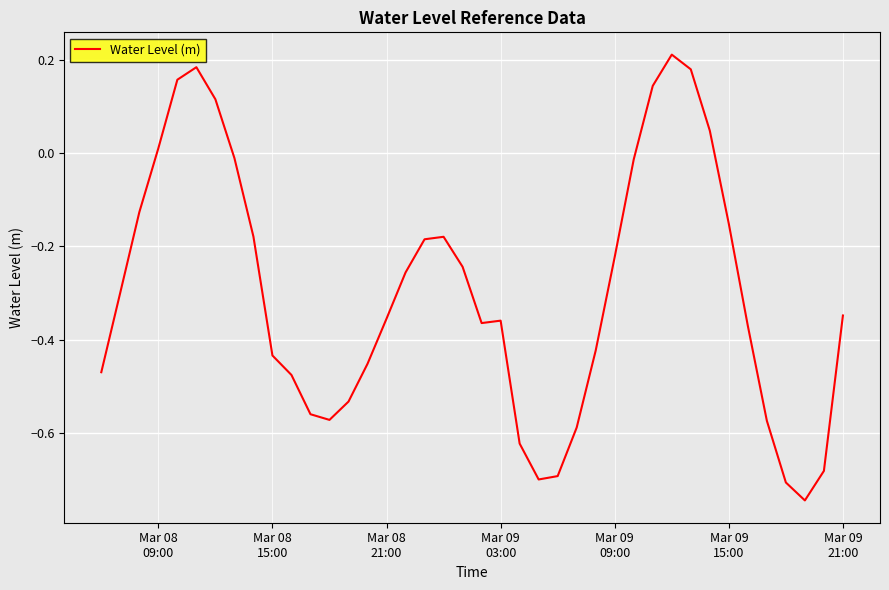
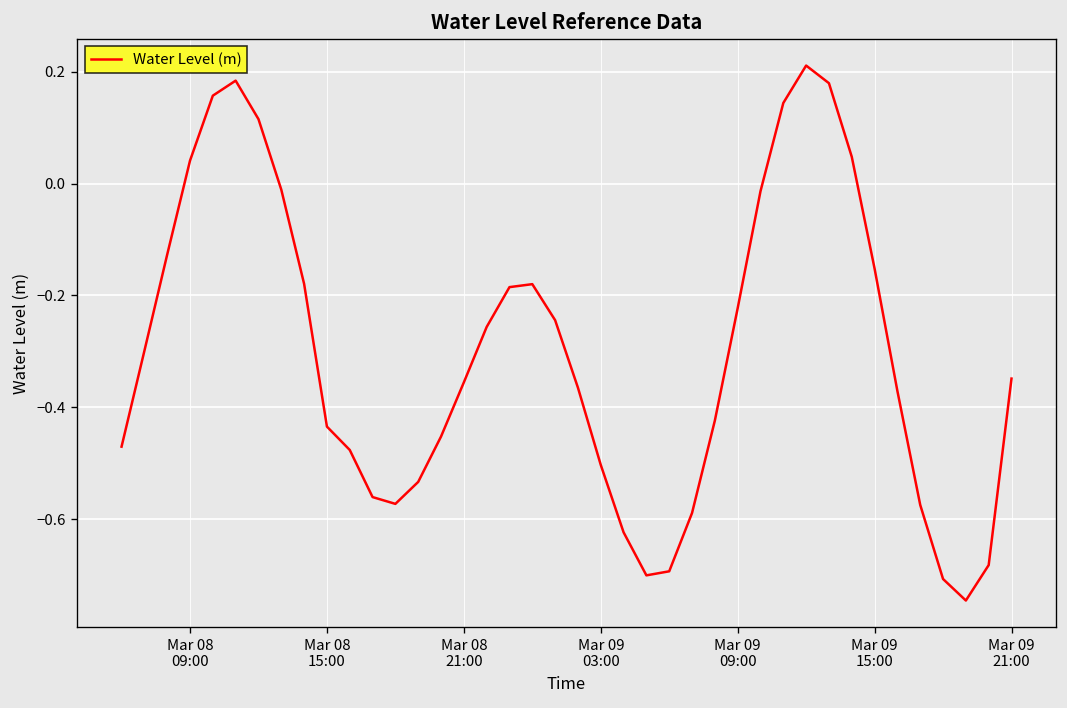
  {
-   "Mar 08 09:00": 0.01,
+   "Mar 08 09:00": 0.04,
    "Mar 08 15:00": -0.43,
    "Mar 08 21:00": -0.36,
-   "Mar 09 03:00": -0.36,
+   "Mar 09 03:00": -0.50,
    "Mar 09 09:00": -0.22,
    "Mar 09 15:00": -0.15,
    "Mar 09 21:00": -0.35
  }
